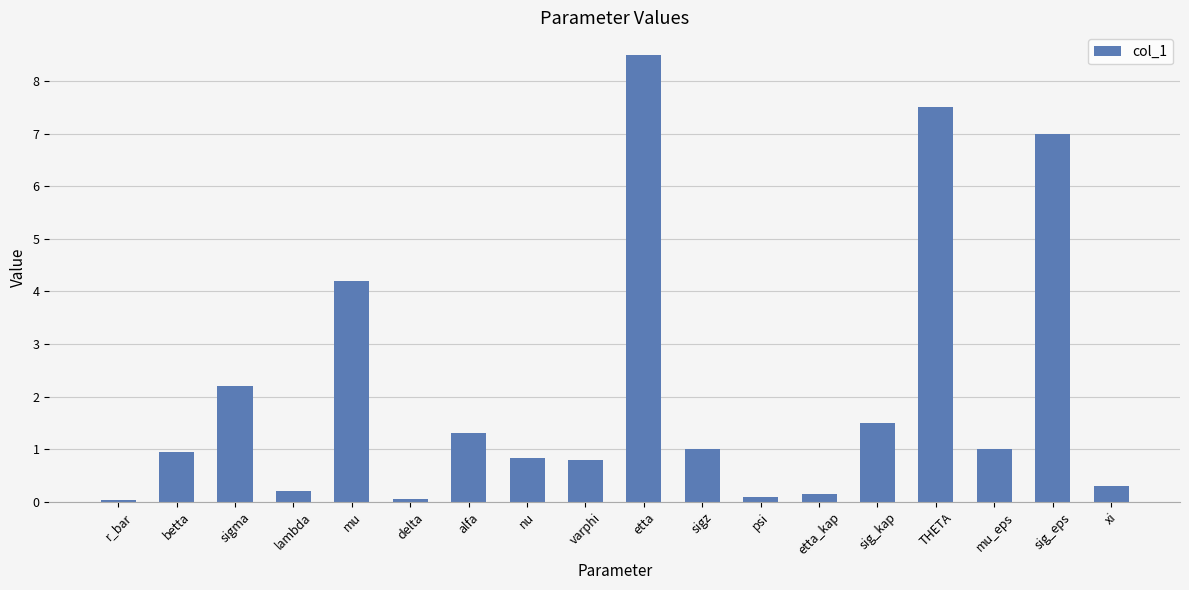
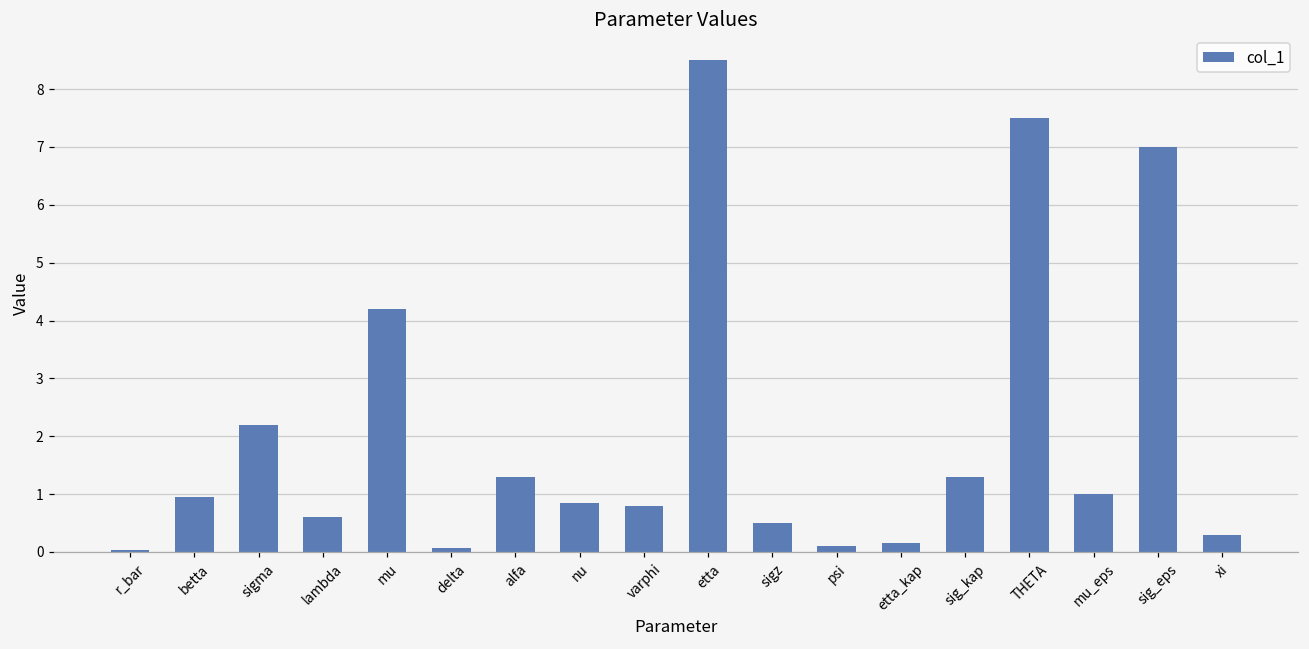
  {
    "betta": 0.9,
    "sigma": 2.2,
-   "lambda": 0.2,
+   "lambda": 0.6,
    "mu": 4.2,
    "delta": 0.1,
    "alfa": 1.3,
    "nu": 0.8,
    "varphi": 0.8,
    "etta": 8.5,
-   "sigz": 1.0,
+   "sigz": 0.5,
    "psi": 0.1,
    "etta_kap": 0.2,
-   "sig_kap": 1.5,
+   "sig_kap": 1.3,
    "THETA": 7.5,
    "mu_eps": 1.0,
    "sig_eps": 7.0,
    "xi": 0.3
  }
